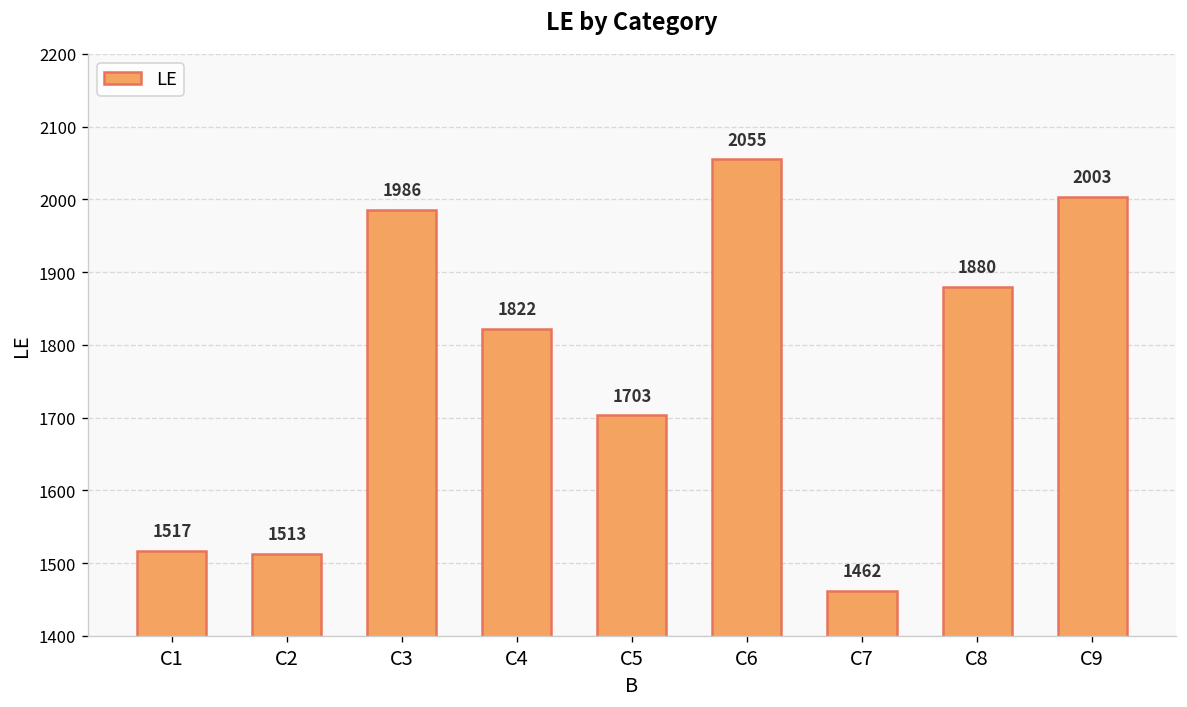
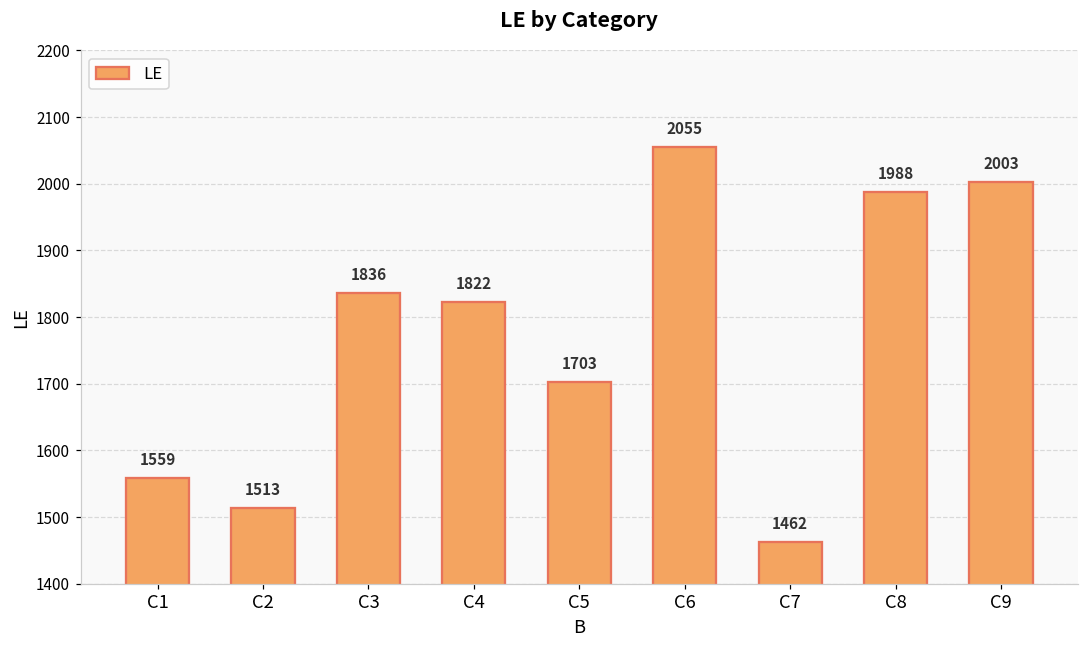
  {
-   "C1": 1517,
+   "C1": 1559,
    "C2": 1513,
-   "C3": 1986,
+   "C3": 1836,
    "C4": 1822,
    "C5": 1703,
    "C6": 2055,
    "C7": 1462,
-   "C8": 1880,
+   "C8": 1988,
    "C9": 2003
  }
